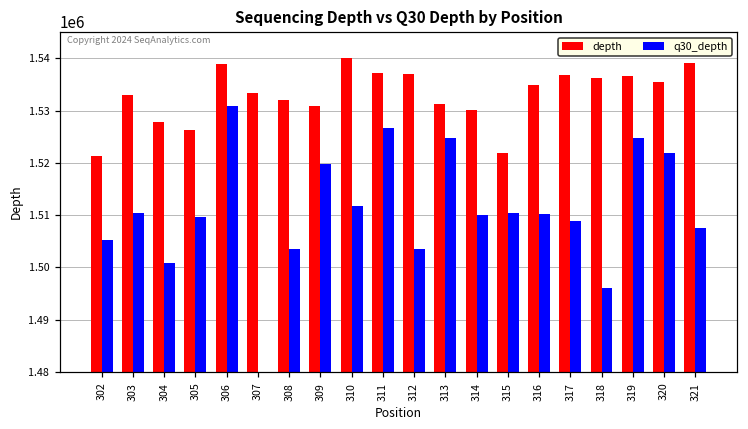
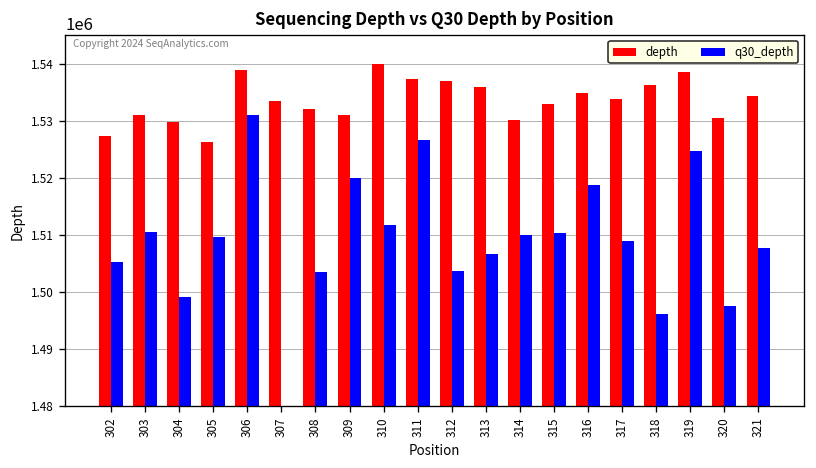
  {
    "depth": {
-     "302": 1521000,
-     "303": 1533000,
-     "304": 1528000,
+     "302": 1527000,
+     "303": 1531000,
+     "304": 1530000,
      "305": 1526000,
      "307": 1533000,
      "308": 1532000,
      "309": 1531000,
      "310": 1540000,
      "311": 1537000,
      "312": 1537000,
-     "313": 1531000,
+     "313": 1536000,
      "314": 1530000,
-     "315": 1522000,
+     "315": 1533000,
      "316": 1535000,
-     "317": 1537000,
+     "317": 1534000,
      "318": 1536000,
-     "319": 1537000,
-     "320": 1536000,
-     "321": 1539000
+     "319": 1538000,
+     "320": 1531000,
+     "321": 1534000
    },
    "q30_depth": {
      "302": 1505000,
      "303": 1510000,
-     "304": 1501000,
+     "304": 1499000,
      "305": 1510000,
      "306": 1531000,
      "307": 1480000,
      "308": 1503000,
      "309": 1520000,
      "310": 1512000,
      "311": 1527000,
      "312": 1504000,
-     "313": 1525000,
+     "313": 1507000,
      "314": 1510000,
      "315": 1510000,
-     "316": 1510000,
+     "316": 1519000,
      "317": 1509000,
      "318": 1496000,
      "319": 1525000,
-     "320": 1522000,
+     "320": 1498000,
      "321": 1508000
    }
  }
